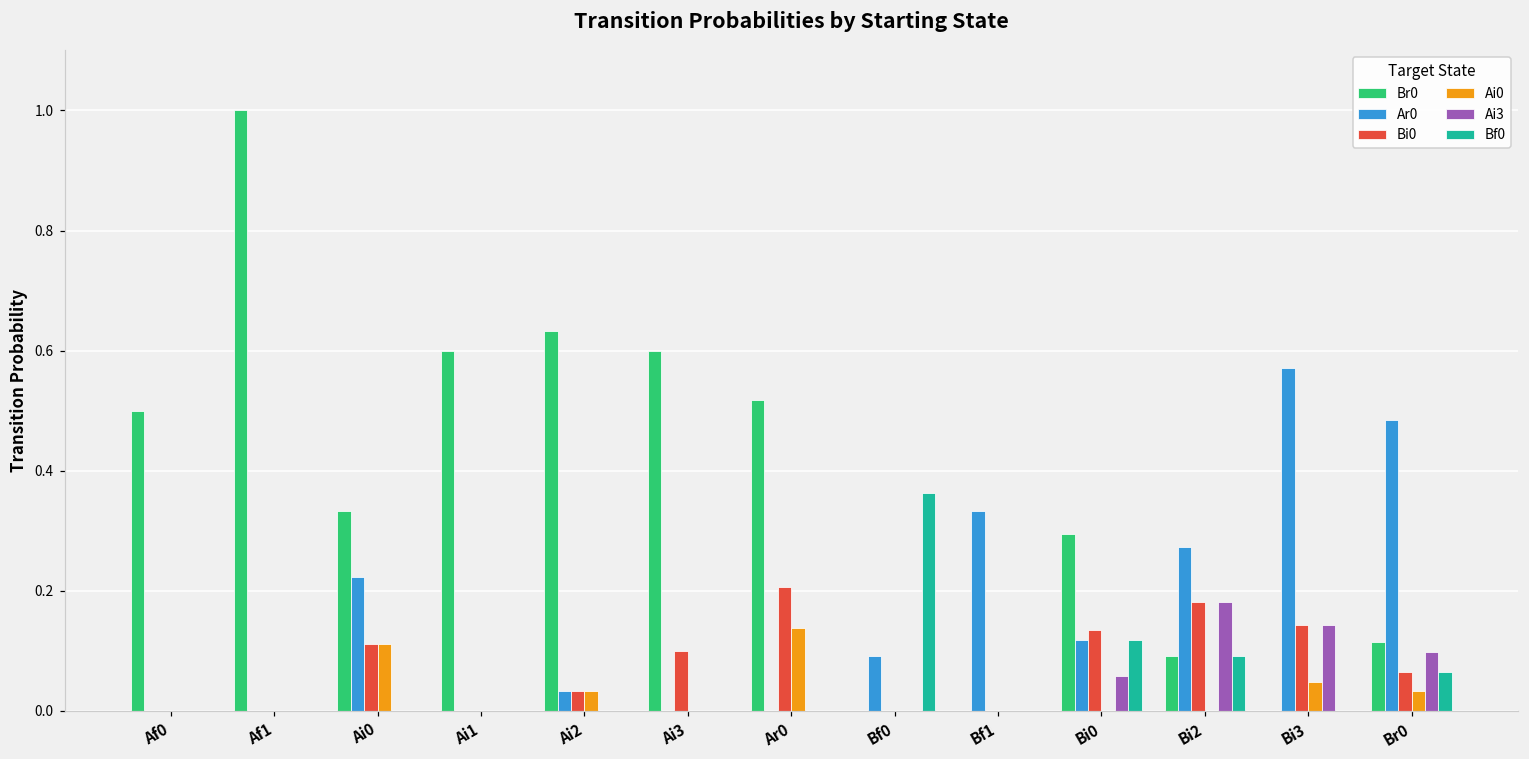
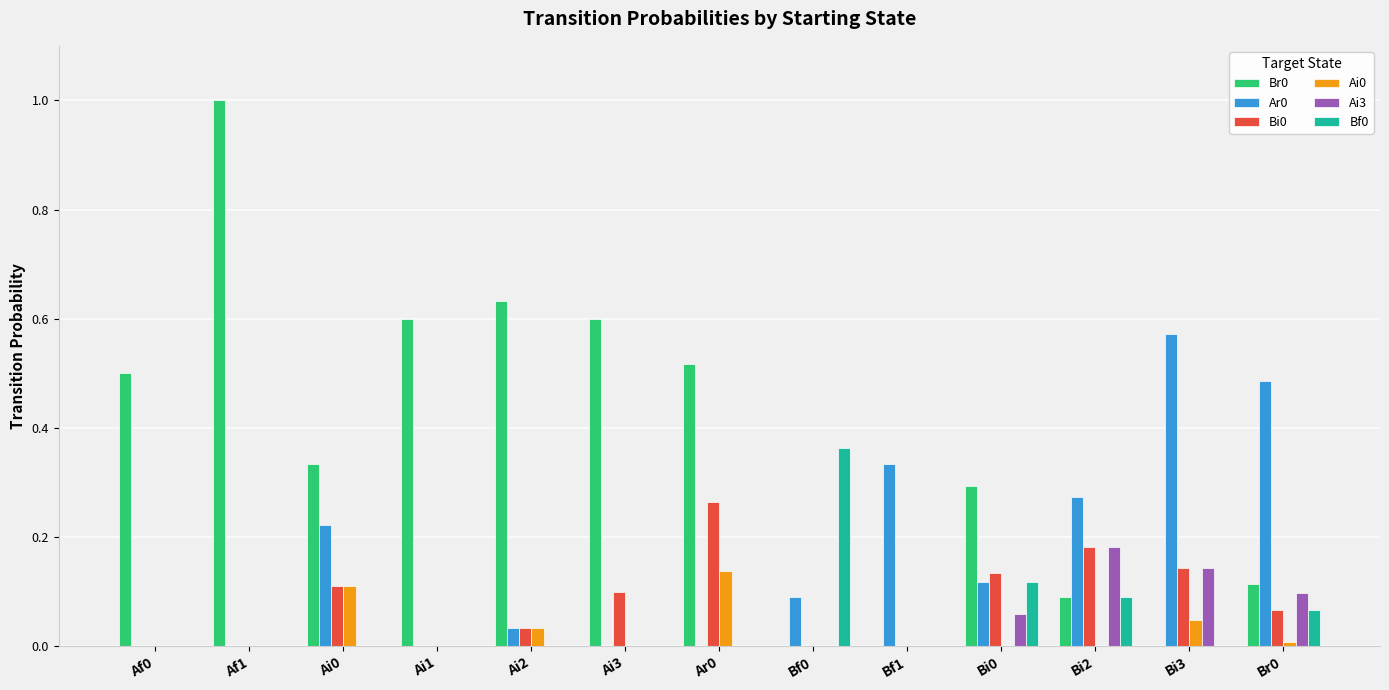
  {
    "Ar0": {
      "Af0": 0.00,
      "Af1": 0.00,
      "Ai0": 0.22,
      "Ai1": 0.00,
      "Ai2": 0.03,
      "Ai3": 0.00,
      "Ar0": 0.00,
      "Bf0": 0.09,
      "Bf1": 0.33,
      "Bi0": 0.12,
      "Bi2": 0.27,
      "Bi3": 0.57,
      "Br0": 0.49
    },
    "Bi0": {
      "Af0": 0.00,
      "Af1": 0.00,
      "Ai0": 0.11,
      "Ai1": 0.00,
      "Ai2": 0.03,
      "Ai3": 0.10,
-     "Ar0": 0.21,
+     "Ar0": 0.26,
      "Bf0": 0.00,
      "Bf1": 0.00,
      "Bi0": 0.13,
      "Bi2": 0.18,
      "Bi3": 0.14,
      "Br0": 0.07
    },
    "Ai0": {
      "Af0": 0.00,
      "Af1": 0.00,
      "Ai0": 0.11,
      "Ai1": 0.00,
      "Ai2": 0.03,
      "Ai3": 0.00,
      "Ar0": 0.14,
      "Bf0": 0.00,
      "Bf1": 0.00,
      "Bi0": 0.00,
      "Bi2": 0.00,
      "Bi3": 0.05,
-     "Br0": 0.03
+     "Br0": 0.01
    },
    "Ai3": {
      "Af0": 0.00,
      "Af1": 0.00,
      "Ai0": 0.00,
      "Ai1": 0.00,
      "Ai2": 0.00,
      "Ai3": 0.00,
      "Ar0": 0.00,
      "Bf0": 0.00,
      "Bf1": 0.00,
      "Bi0": 0.06,
      "Bi2": 0.18,
      "Bi3": 0.14,
      "Br0": 0.10
    }
  }
